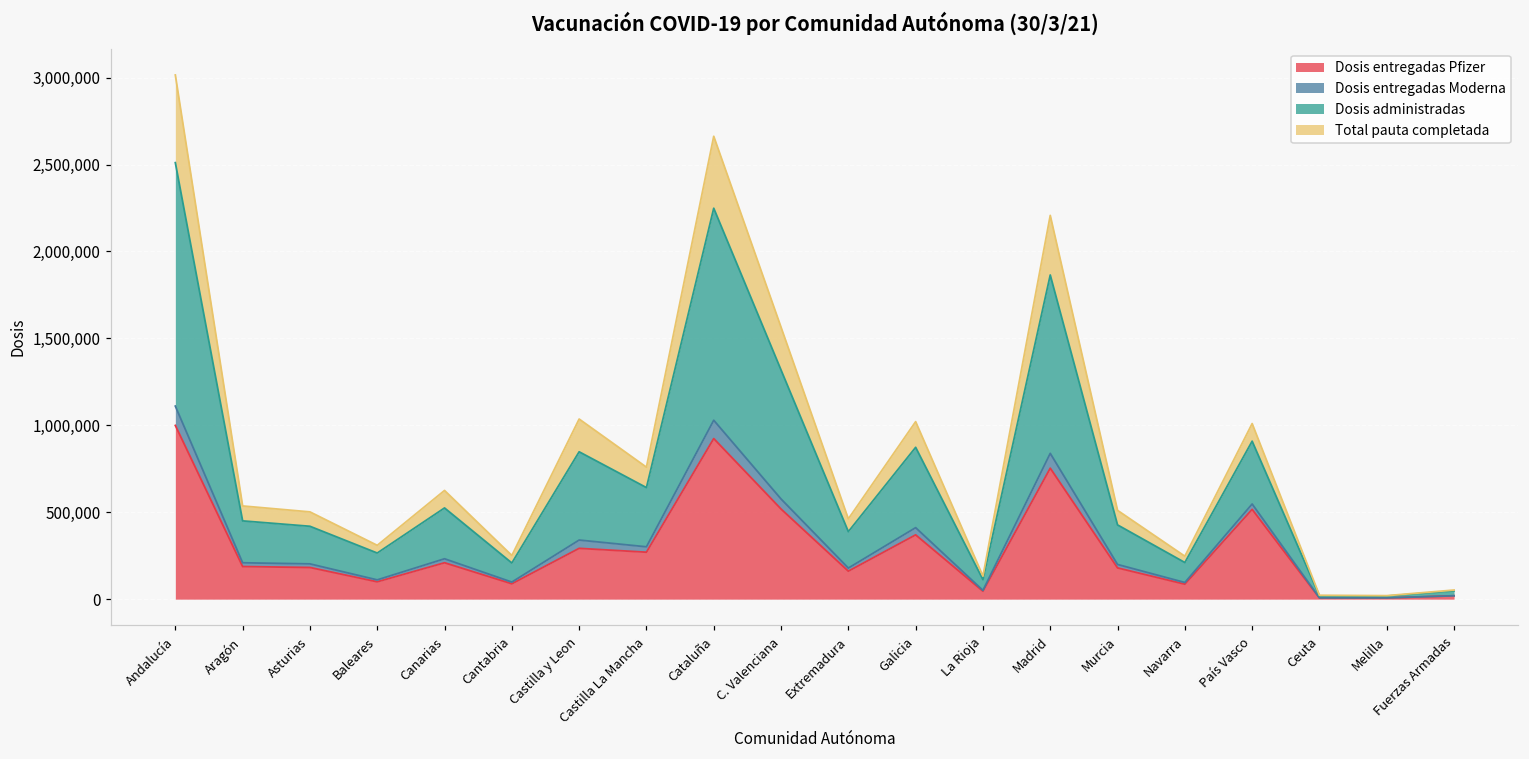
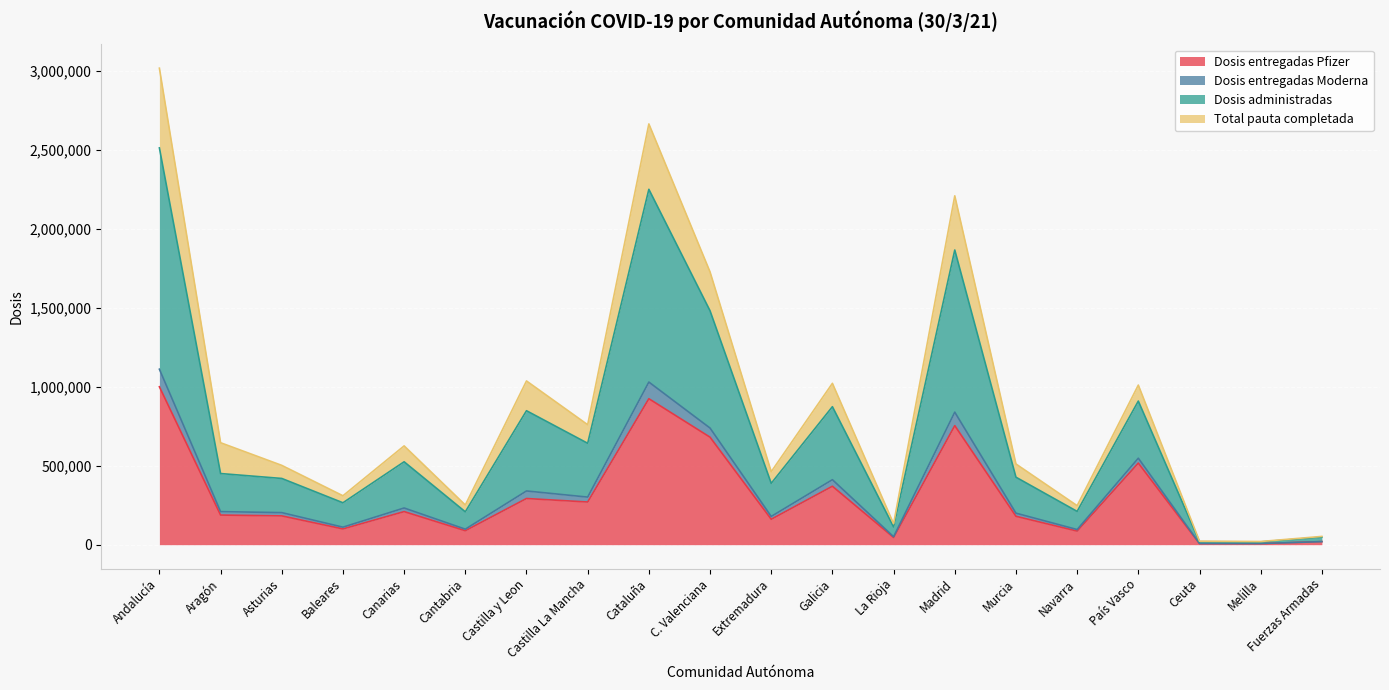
  {
    "Dosis entregadas Pfizer": {
      "Andalucía": "1,000,000",
      "Aragón": "190,000",
      "Asturias": "180,000",
      "Canarias": "210,000",
      "Castilla y Leon": "290,000",
      "Castilla La Mancha": "270,000",
      "Cataluña": "920,000",
-     "C. Valenciana": "520,000",
+     "C. Valenciana": "680,000",
      "Extremadura": "160,000",
      "Galicia": "370,000",
      "Madrid": "750,000",
      "Murcia": "180,000",
      "País Vasco": "520,000"
    },
    "Total pauta completada": {
      "Andalucía": "500,000",
-     "Aragón": "90,000",
+     "Aragón": "200,000",
      "Asturias": "80,000",
      "Baleares": "40,000",
      "Canarias": "100,000",
      "Cantabria": "40,000",
      "Castilla y Leon": "190,000",
      "Castilla La Mancha": "120,000",
      "Cataluña": "410,000",
      "C. Valenciana": "250,000",
      "Extremadura": "70,000",
      "Galicia": "150,000",
      "La Rioja": "20,000",
      "Madrid": "340,000",
      "Murcia": "80,000",
      "Navarra": "40,000",
      "País Vasco": "100,000"
    }
  }
